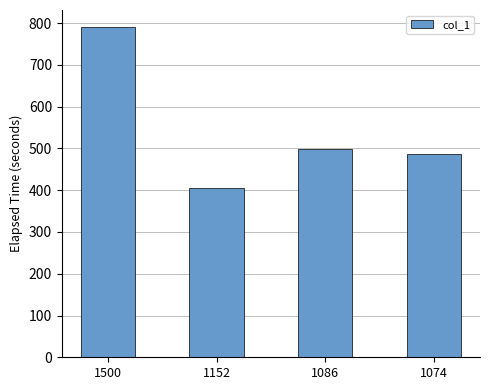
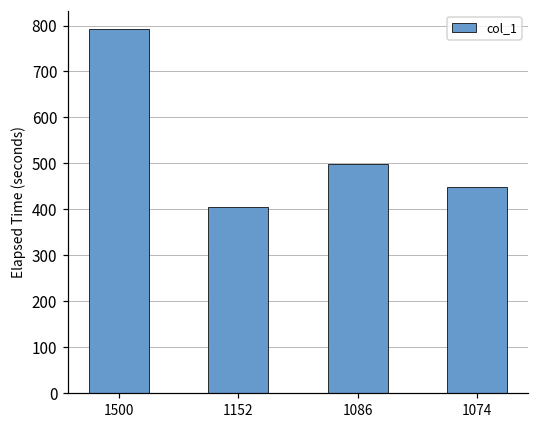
  {
    "1500": 790,
    "1152": 410,
    "1086": 500,
-   "1074": 490
+   "1074": 450
  }
